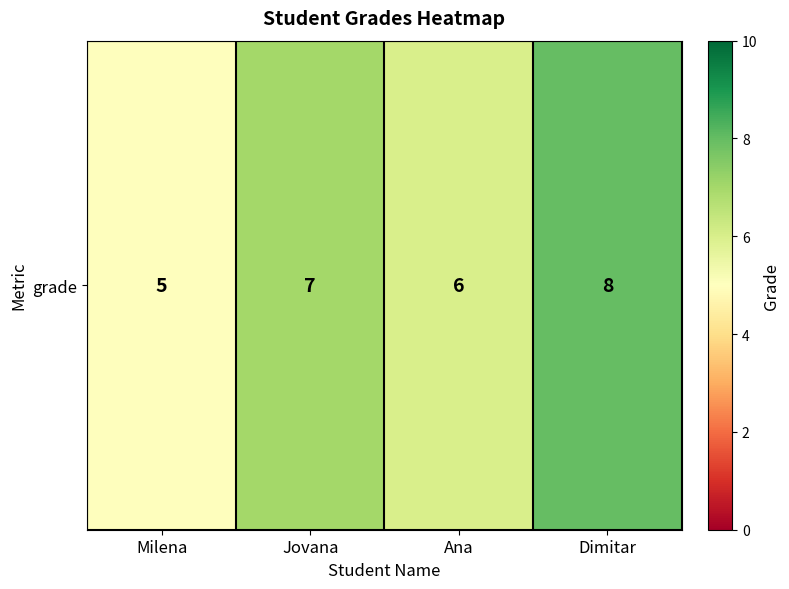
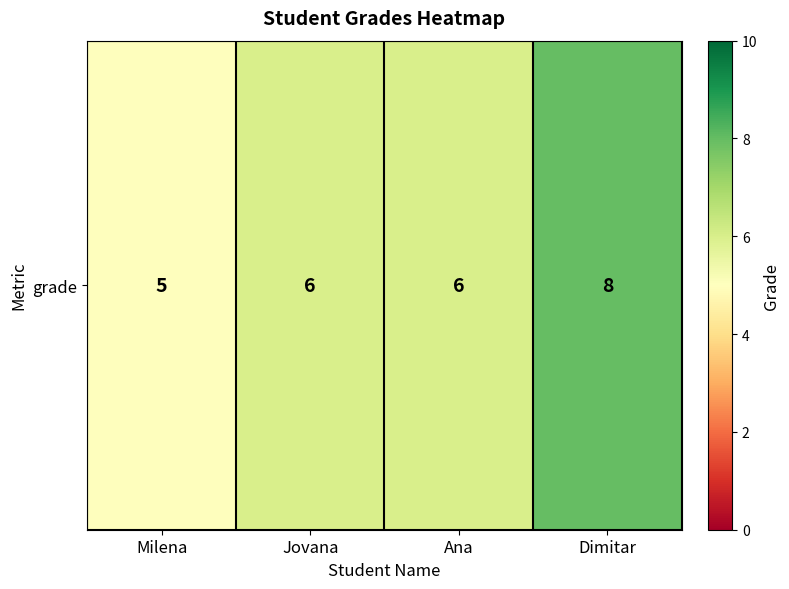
  {
    "grade": {
      "Milena": 5,
-     "Jovana": 7,
+     "Jovana": 6,
      "Ana": 6,
      "Dimitar": 8
    }
  }
